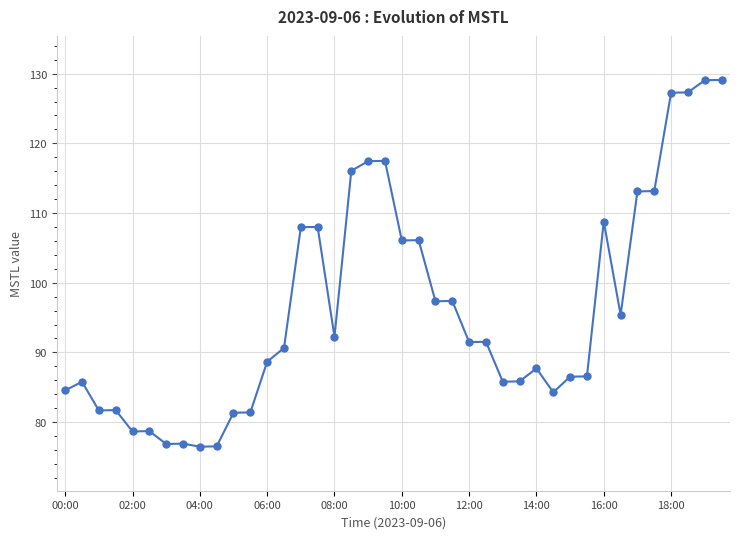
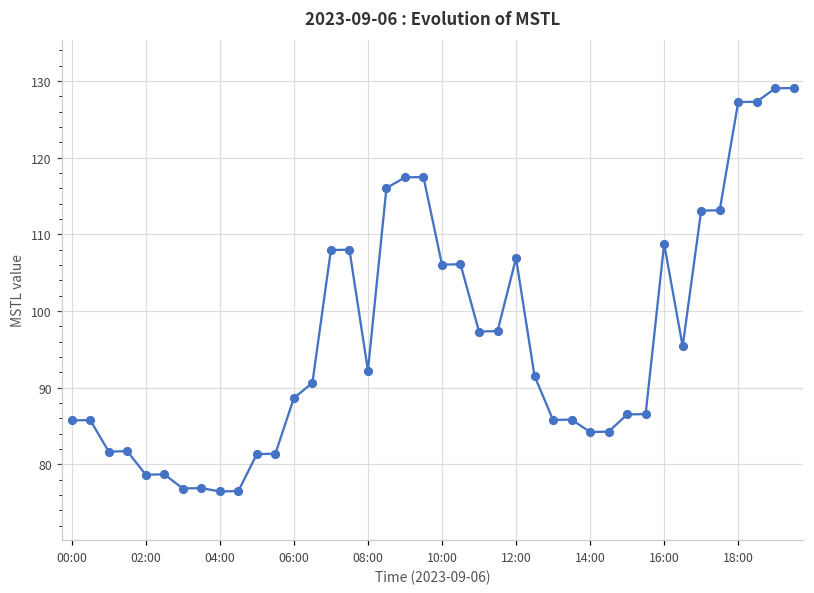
  {
-   "00:00": 85,
+   "00:00": 86,
    "02:00": 79,
    "04:00": 76,
    "06:00": 89,
    "08:00": 92,
    "10:00": 106,
-   "12:00": 91,
-   "14:00": 88,
+   "12:00": 107,
+   "14:00": 84,
    "16:00": 109,
    "18:00": 127
  }
